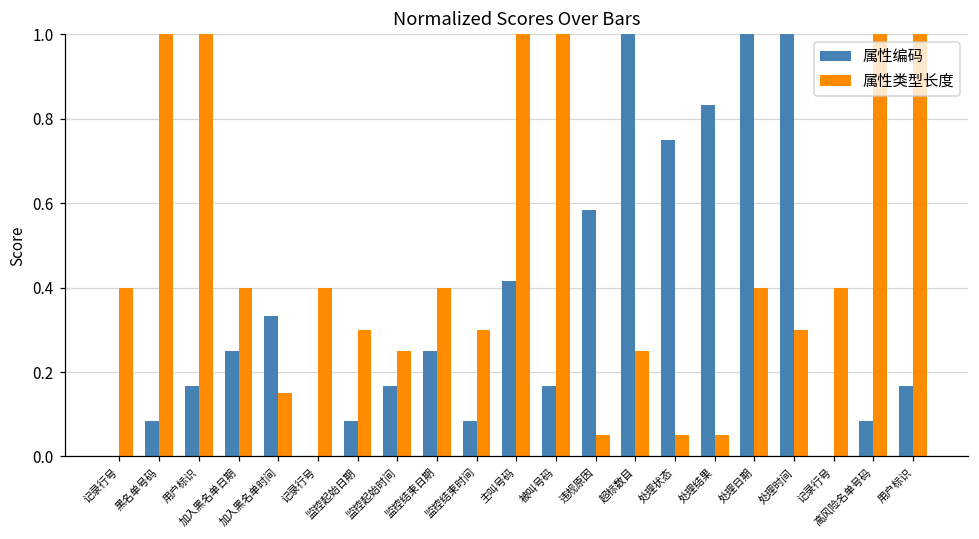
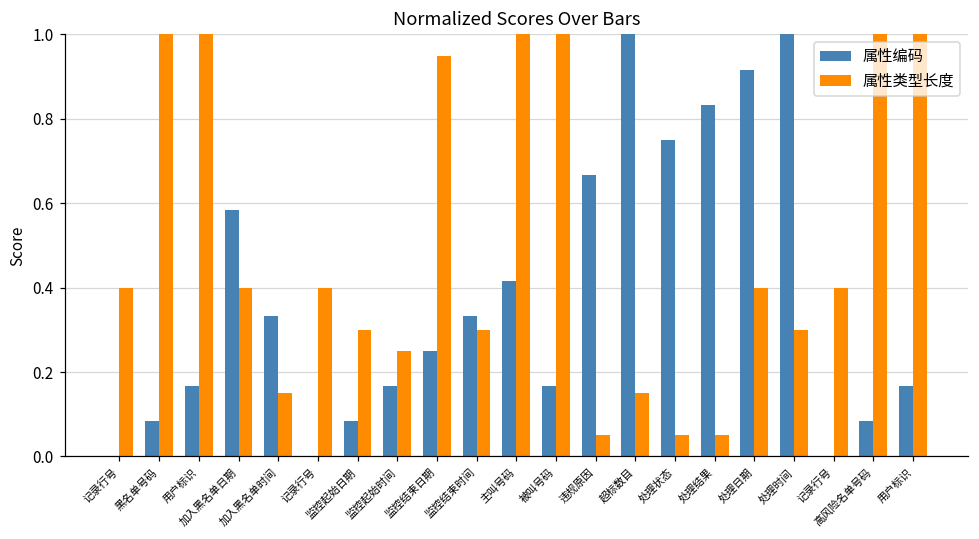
  {
    "属性编码": {
      "黑名单号码": 0.08,
-     "加入黑名单日期": 0.25,
+     "加入黑名单日期": 0.58,
      "加入黑名单时间": 0.33,
      "监控起始日期": 0.08,
      "监控起始时间": 0.17,
      "监控结束日期": 0.25,
-     "监控结束时间": 0.08,
+     "监控结束时间": 0.33,
      "主叫号码": 0.42,
      "被叫号码": 0.17,
-     "违规原因": 0.58,
+     "违规原因": 0.67,
      "超标数目": 1.00,
      "处理状态": 0.75,
      "处理结果": 0.83,
-     "处理日期": 1.00,
+     "处理日期": 0.92,
      "处理时间": 1.00,
      "高风险名单号码": 0.08
    },
    "属性类型长度": {
      "黑名单号码": 1.00,
      "加入黑名单日期": 0.40,
      "加入黑名单时间": 0.15,
      "监控起始日期": 0.30,
      "监控起始时间": 0.25,
-     "监控结束日期": 0.40,
+     "监控结束日期": 0.95,
      "监控结束时间": 0.30,
      "主叫号码": 1.00,
      "被叫号码": 1.00,
      "违规原因": 0.05,
-     "超标数目": 0.25,
+     "超标数目": 0.15,
      "处理状态": 0.05,
      "处理结果": 0.05,
      "处理日期": 0.40,
      "处理时间": 0.30,
      "高风险名单号码": 1.00
    }
  }
